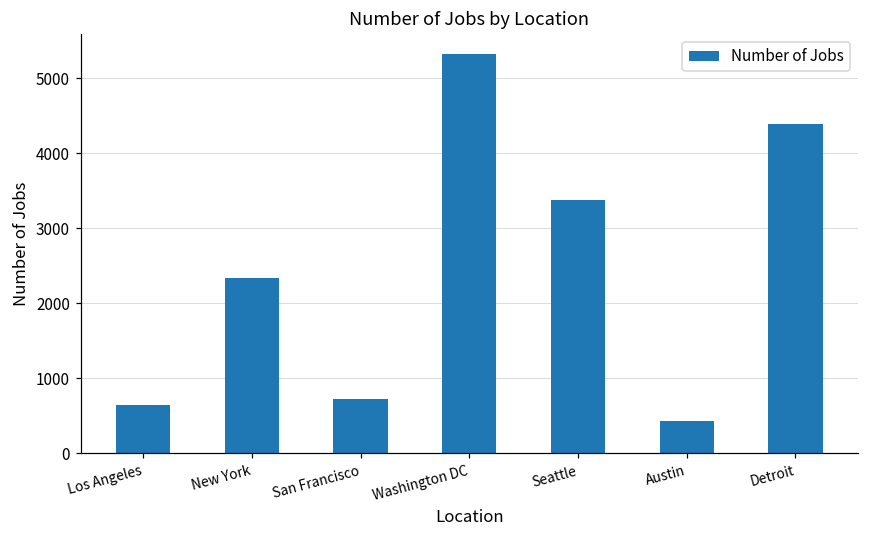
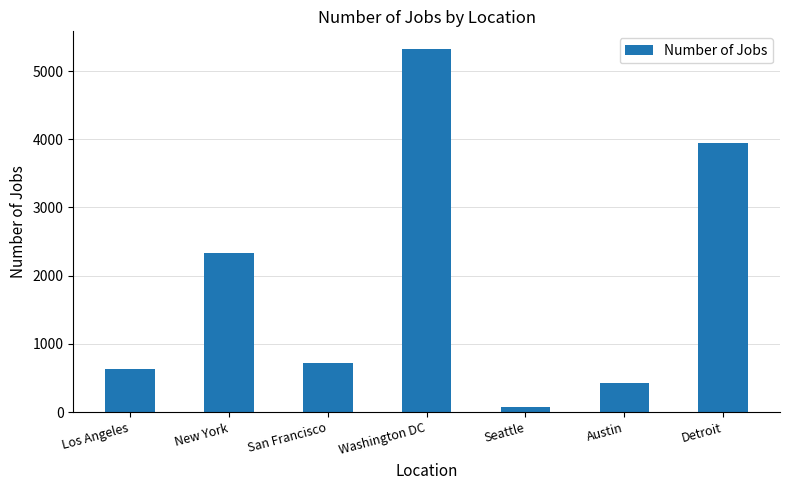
  {
    "Los Angeles": 600,
    "New York": 2300,
    "San Francisco": 700,
    "Washington DC": 5300,
-   "Seattle": 3400,
+   "Seattle": 100,
    "Austin": 400,
-   "Detroit": 4400
+   "Detroit": 3900
  }
